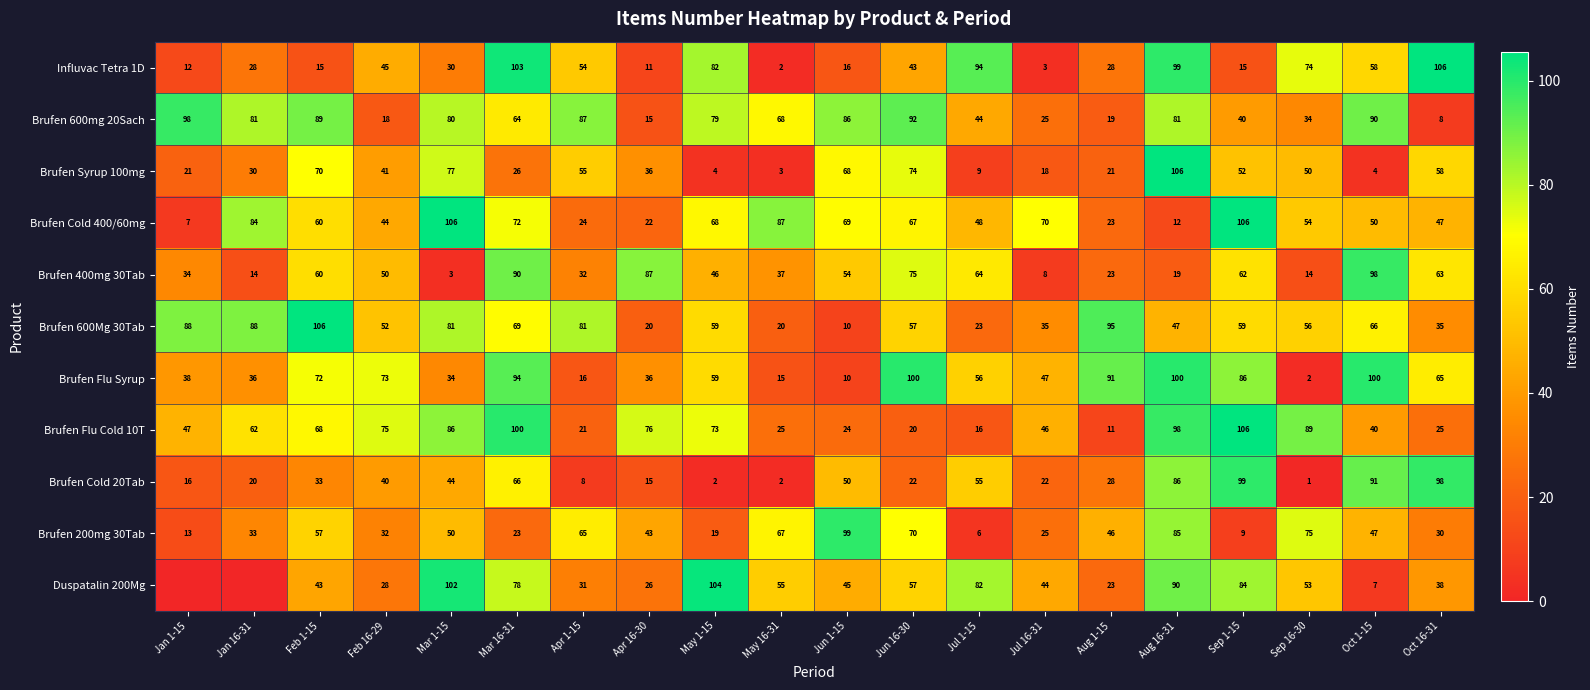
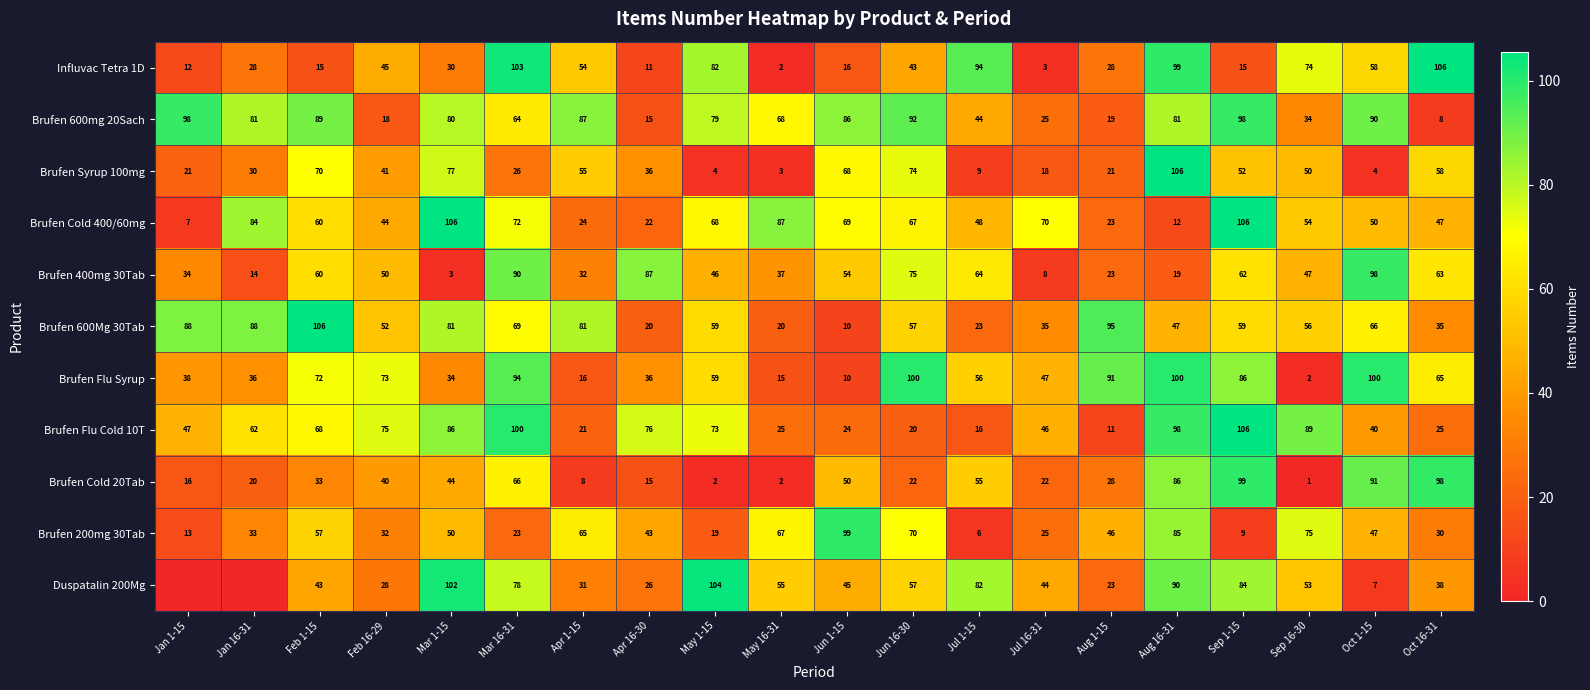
  {
    "Brufen 600mg 20Sach": {
      "Jan 1-15": 98,
      "Jan 16-31": 81,
      "Feb 1-15": 89,
      "Feb 16-29": 18,
      "Mar 1-15": 80,
      "Mar 16-31": 64,
      "Apr 1-15": 87,
      "Apr 16-30": 15,
      "May 1-15": 79,
      "May 16-31": 68,
      "Jun 1-15": 86,
      "Jun 16-30": 92,
      "Jul 1-15": 44,
      "Jul 16-31": 25,
      "Aug 1-15": 19,
      "Aug 16-31": 81,
-     "Sep 1-15": 40,
+     "Sep 1-15": 98,
      "Sep 16-30": 34,
      "Oct 1-15": 90,
      "Oct 16-31": 8
    },
    "Brufen 400mg 30Tab": {
      "Jan 1-15": 34,
      "Jan 16-31": 14,
      "Feb 1-15": 60,
      "Feb 16-29": 50,
      "Mar 1-15": 3,
      "Mar 16-31": 90,
      "Apr 1-15": 32,
      "Apr 16-30": 87,
      "May 1-15": 46,
      "May 16-31": 37,
      "Jun 1-15": 54,
      "Jun 16-30": 75,
      "Jul 1-15": 64,
      "Jul 16-31": 8,
      "Aug 1-15": 23,
      "Aug 16-31": 19,
      "Sep 1-15": 62,
-     "Sep 16-30": 14,
+     "Sep 16-30": 47,
      "Oct 1-15": 98,
      "Oct 16-31": 63
    }
  }
